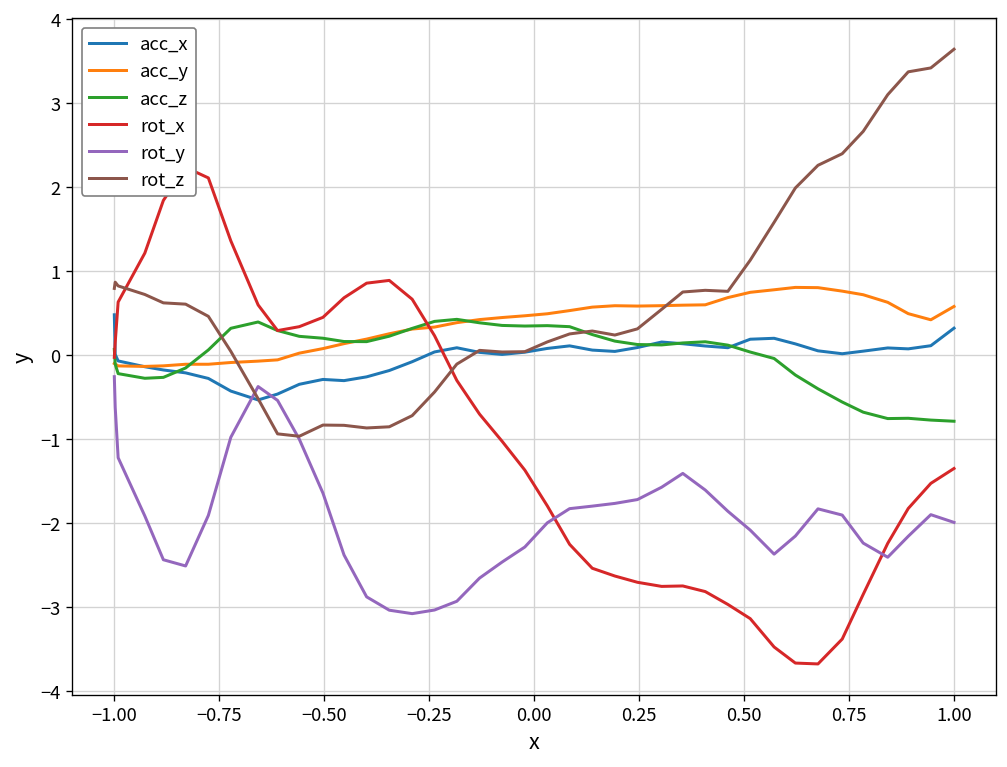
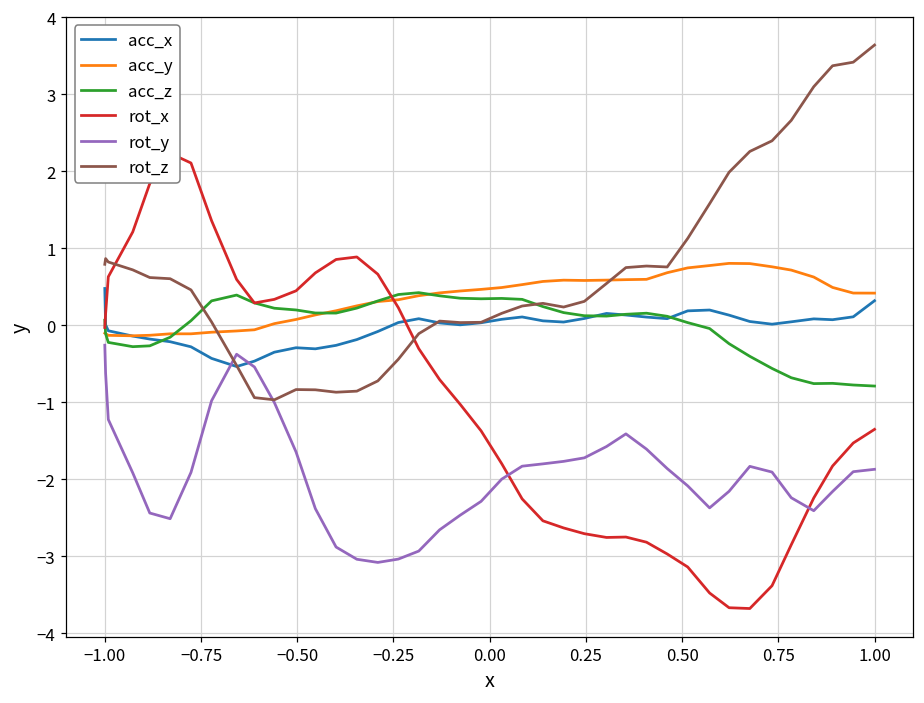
  {
    "acc_x": {
      "−1.00": 0.5,
      "1.00": 0.3
    },
    "acc_y": {
-     "1.00": 0.6
+     "1.00": 0.4
    },
    "acc_z": {
      "−1.00": 0.1,
      "1.00": -0.8
    },
    "rot_x": {
      "−1.00": 0.0,
      "1.00": -1.4
    },
    "rot_y": {
      "−1.00": -0.3,
-     "1.00": -2.0
+     "1.00": -1.9
    },
    "rot_z": {
      "−1.00": 0.8,
      "1.00": 3.6
    }
  }
